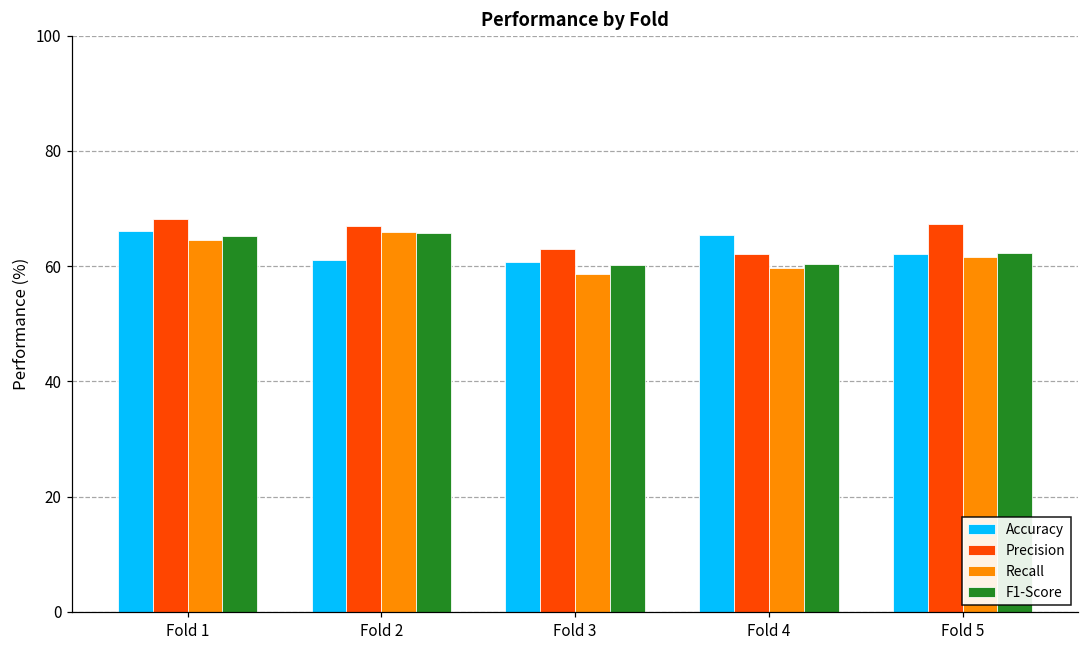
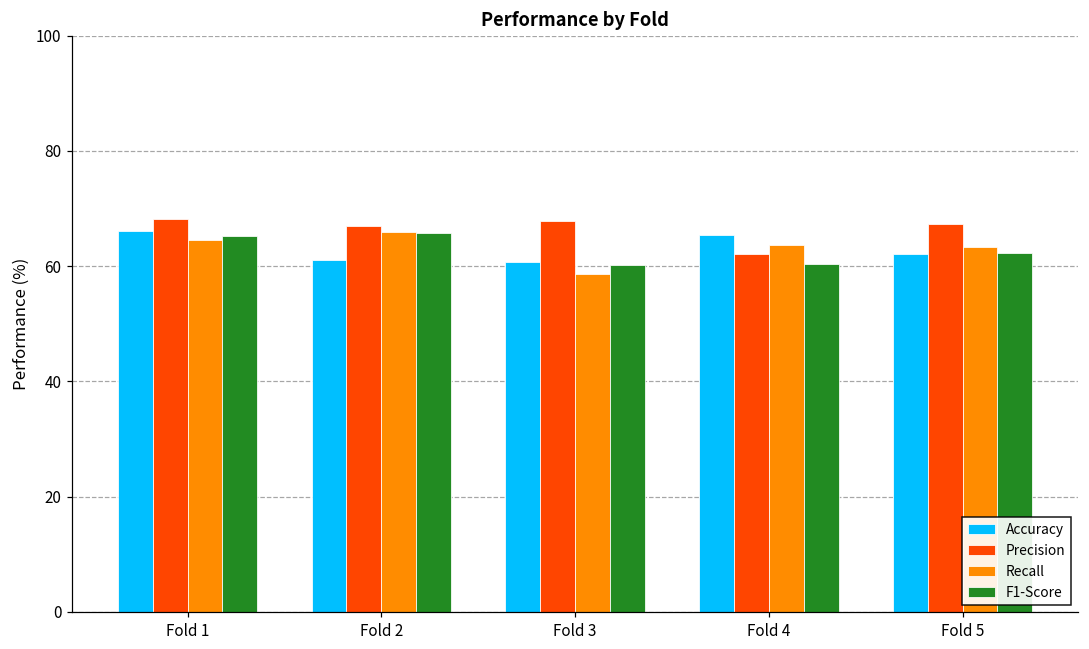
  {
    "Accuracy": {
      "Fold 1": 66,
      "Fold 2": 61,
      "Fold 3": 61,
      "Fold 4": 65,
      "Fold 5": 62
    },
    "Precision": {
      "Fold 1": 68,
      "Fold 2": 67,
-     "Fold 3": 63,
+     "Fold 3": 68,
      "Fold 4": 62,
      "Fold 5": 67
    },
    "Recall": {
      "Fold 1": 64,
      "Fold 2": 66,
      "Fold 3": 59,
-     "Fold 4": 60,
-     "Fold 5": 62
+     "Fold 4": 64,
+     "Fold 5": 63
    },
    "F1-Score": {
      "Fold 1": 65,
      "Fold 2": 66,
      "Fold 3": 60,
      "Fold 4": 60,
      "Fold 5": 62
    }
  }
